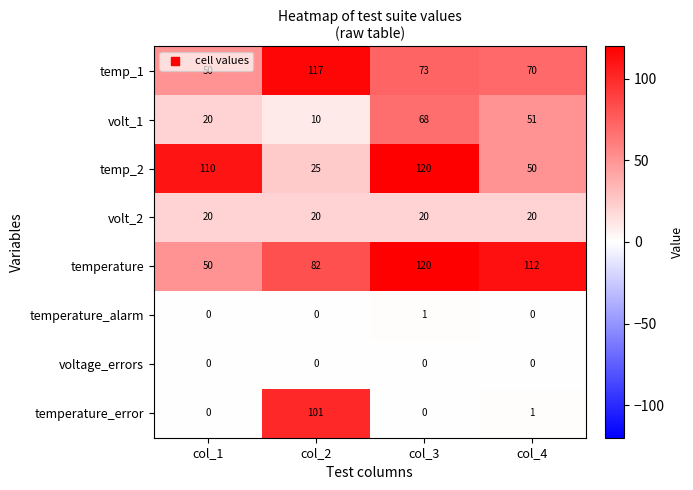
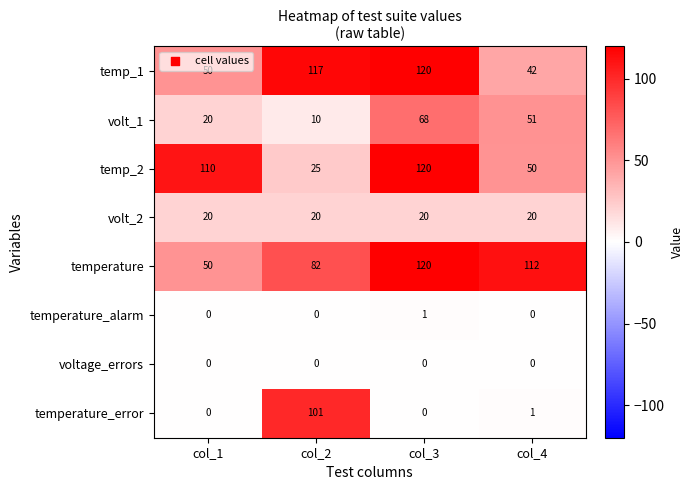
  {
    "temp_1": {
      "col_2": 117,
-     "col_3": 73,
-     "col_4": 70
+     "col_3": 120,
+     "col_4": 42
    },
    "volt_1": {
      "col_1": 20,
      "col_2": 10,
      "col_3": 68,
      "col_4": 51
    },
    "temp_2": {
      "col_1": 110,
      "col_2": 25,
      "col_3": 120,
      "col_4": 50
    },
    "volt_2": {
      "col_1": 20,
      "col_2": 20,
      "col_3": 20,
      "col_4": 20
    },
    "temperature": {
      "col_1": 50,
      "col_2": 82,
      "col_3": 120,
      "col_4": 112
    },
    "temperature_alarm": {
      "col_1": 0,
      "col_2": 0,
      "col_3": 1,
      "col_4": 0
    },
    "voltage_errors": {
      "col_1": 0,
      "col_2": 0,
      "col_3": 0,
      "col_4": 0
    },
    "temperature_error": {
      "col_1": 0,
      "col_2": 101,
      "col_3": 0,
      "col_4": 1
    }
  }
